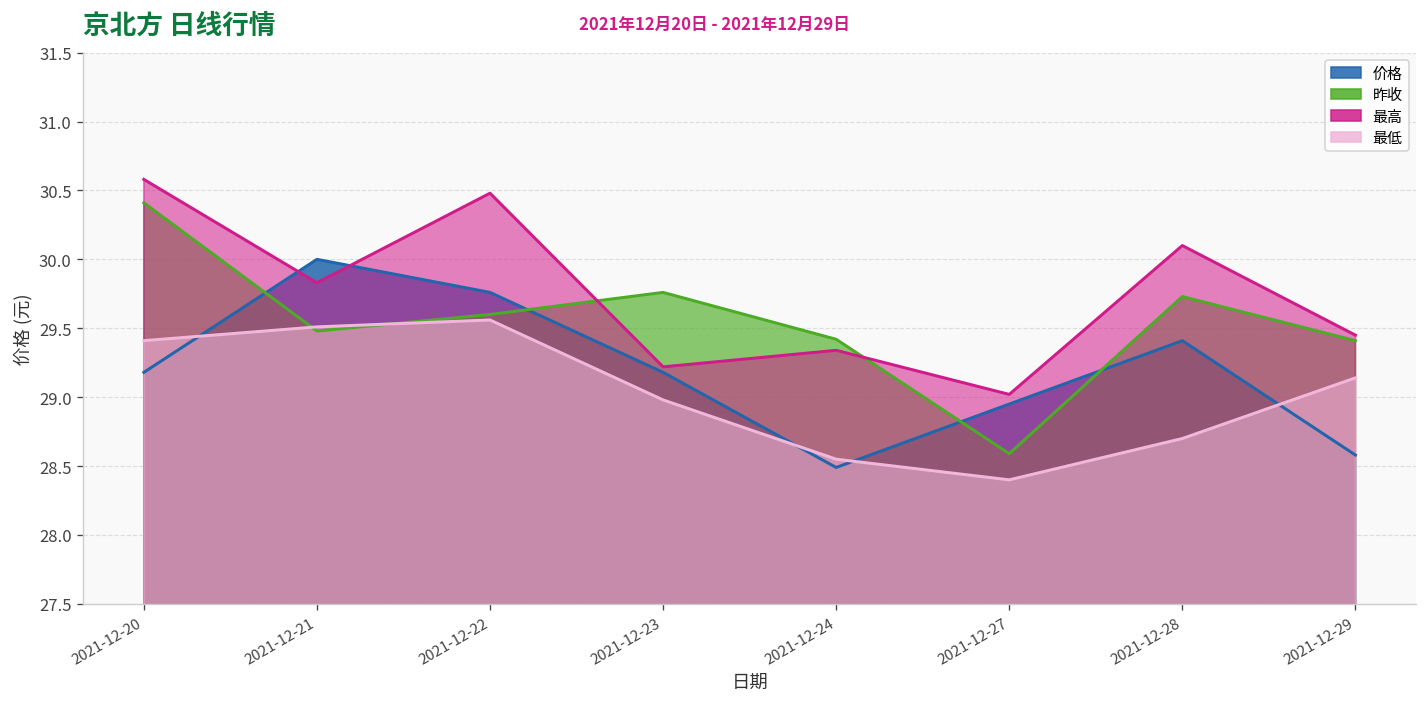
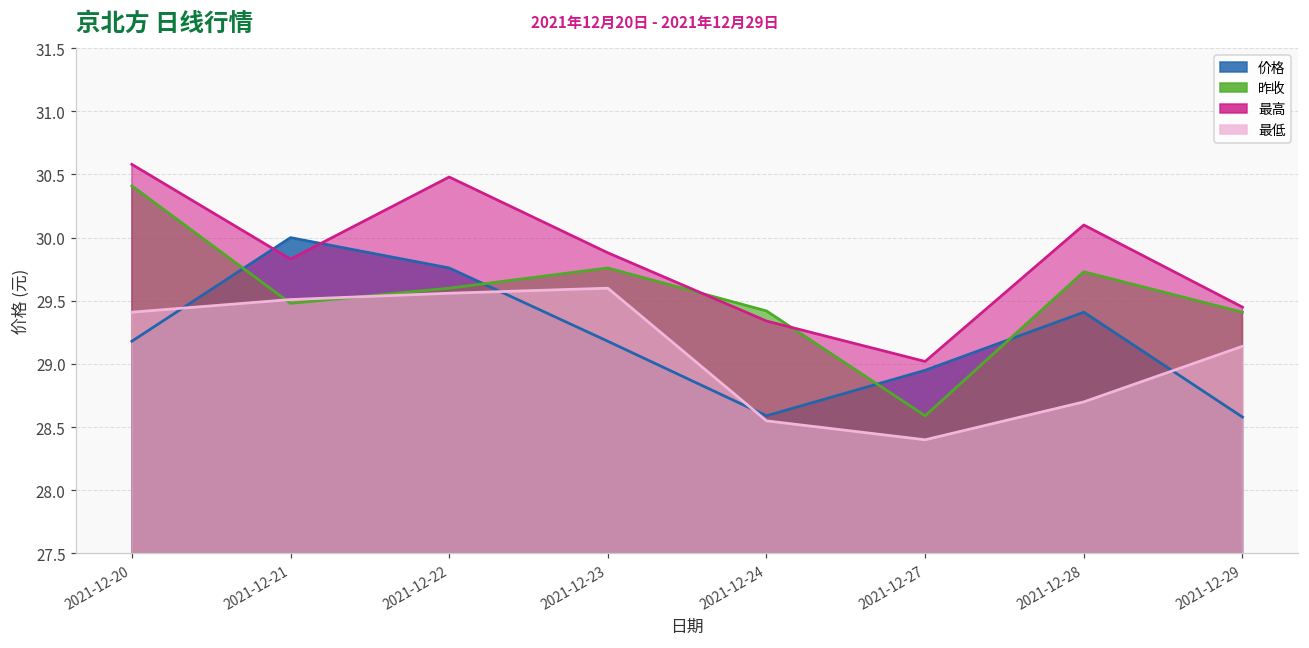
  {
    "价格": {
      "2021-12-20": 29.18,
      "2021-12-21": 30.00,
      "2021-12-22": 29.76,
      "2021-12-23": 29.18,
-     "2021-12-24": 28.49,
+     "2021-12-24": 28.59,
      "2021-12-27": 28.95,
      "2021-12-28": 29.41,
      "2021-12-29": 28.58
    },
    "昨收": {
      "2021-12-20": 30.41,
      "2021-12-21": 29.48,
      "2021-12-22": 29.60,
      "2021-12-23": 29.76,
      "2021-12-24": 29.42,
      "2021-12-27": 28.59,
      "2021-12-28": 29.73,
      "2021-12-29": 29.41
    },
    "最高": {
      "2021-12-20": 30.58,
      "2021-12-21": 29.83,
      "2021-12-22": 30.48,
-     "2021-12-23": 29.22,
+     "2021-12-23": 29.88,
      "2021-12-24": 29.34,
      "2021-12-27": 29.02,
      "2021-12-28": 30.10,
      "2021-12-29": 29.45
    },
    "最低": {
      "2021-12-20": 29.41,
      "2021-12-21": 29.51,
      "2021-12-22": 29.56,
-     "2021-12-23": 28.98,
+     "2021-12-23": 29.60,
      "2021-12-24": 28.55,
      "2021-12-27": 28.40,
      "2021-12-28": 28.70,
      "2021-12-29": 29.14
    }
  }
